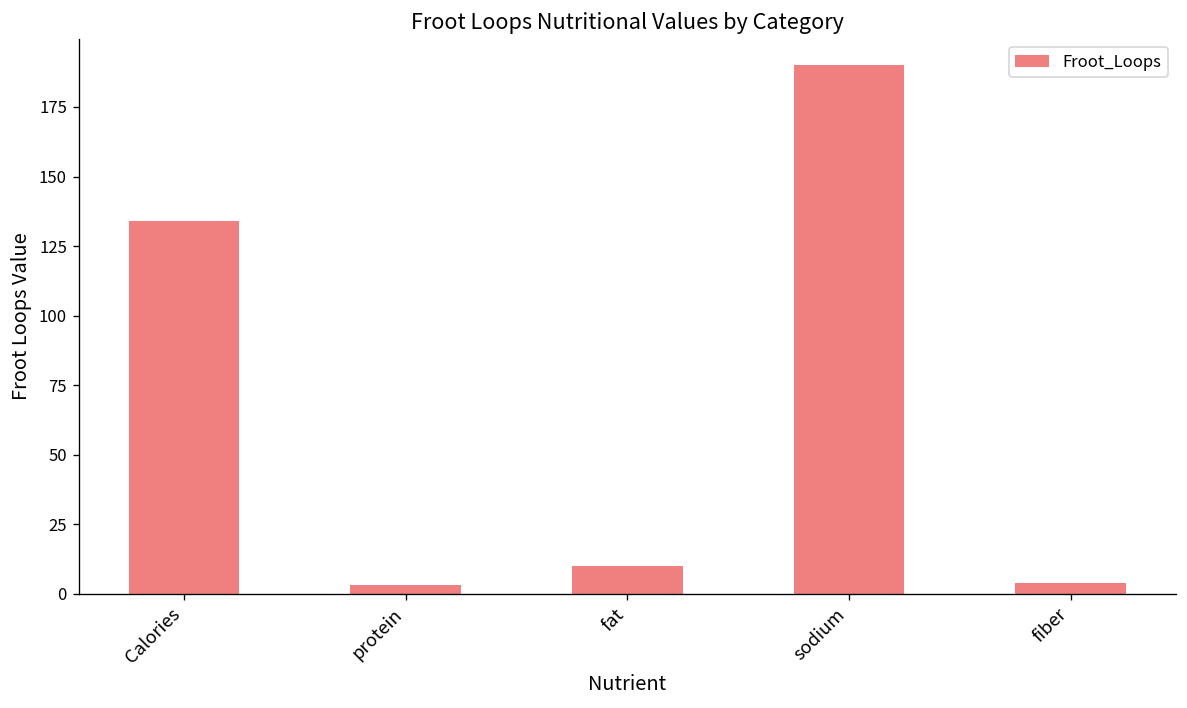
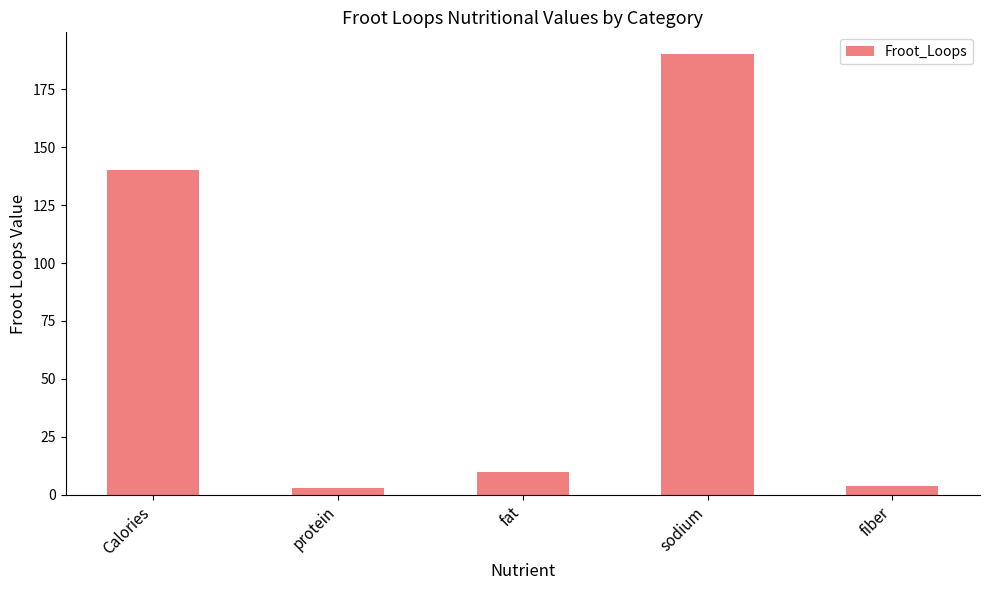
  {
-   "Calories": 134,
+   "Calories": 140,
    "protein": 3,
    "fat": 10,
    "sodium": 190,
    "fiber": 4
  }
